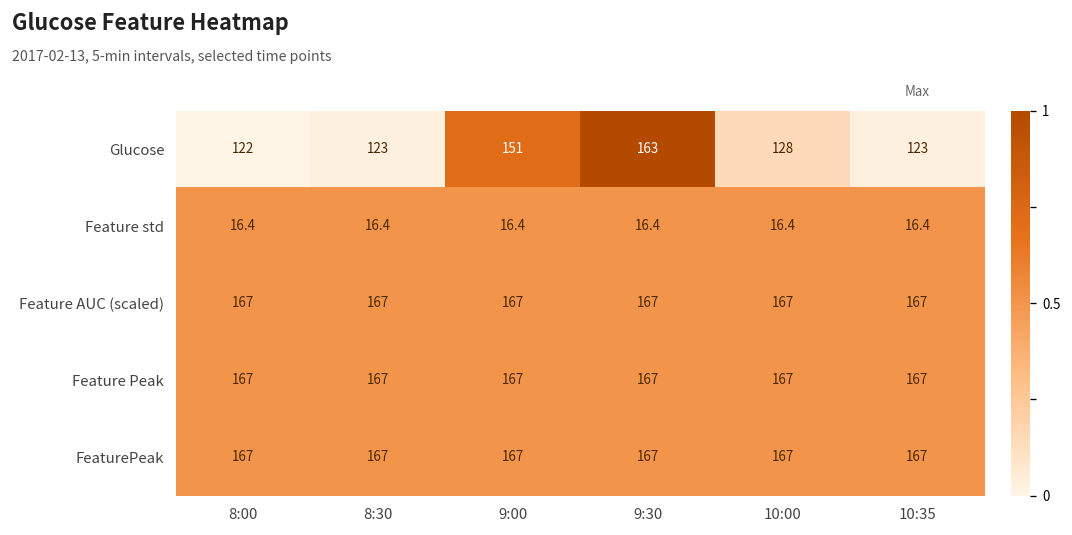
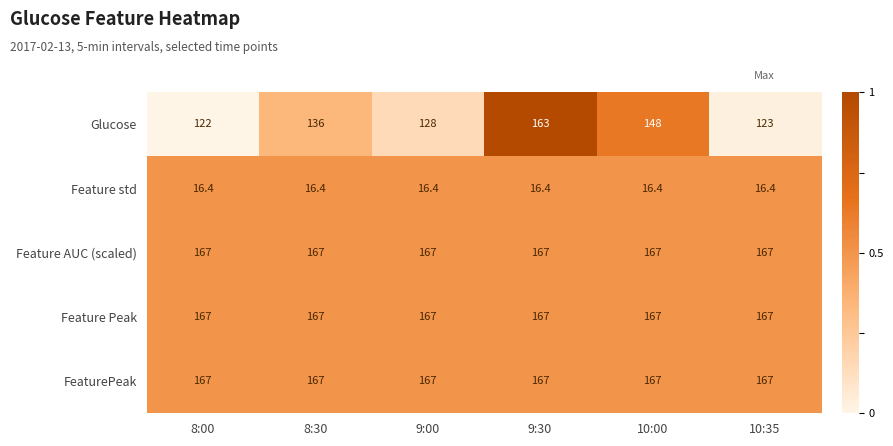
  {
    "Glucose": {
      "8:00": 122,
-     "8:30": 123,
-     "9:00": 151,
+     "8:30": 136,
+     "9:00": 128,
      "9:30": 163,
-     "10:00": 128,
+     "10:00": 148,
      "10:35": 123
    },
    "Feature std": {
      "8:00": 16.4,
      "8:30": 16.4,
      "9:00": 16.4,
      "9:30": 16.4,
      "10:00": 16.4,
      "10:35": 16.4
    },
    "Feature AUC (scaled)": {
      "8:00": 167,
      "8:30": 167,
      "9:00": 167,
      "9:30": 167,
      "10:00": 167,
      "10:35": 167
    },
    "Feature Peak": {
      "8:00": 167,
      "8:30": 167,
      "9:00": 167,
      "9:30": 167,
      "10:00": 167,
      "10:35": 167
    },
    "FeaturePeak": {
      "8:00": 167,
      "8:30": 167,
      "9:00": 167,
      "9:30": 167,
      "10:00": 167,
      "10:35": 167
    }
  }
